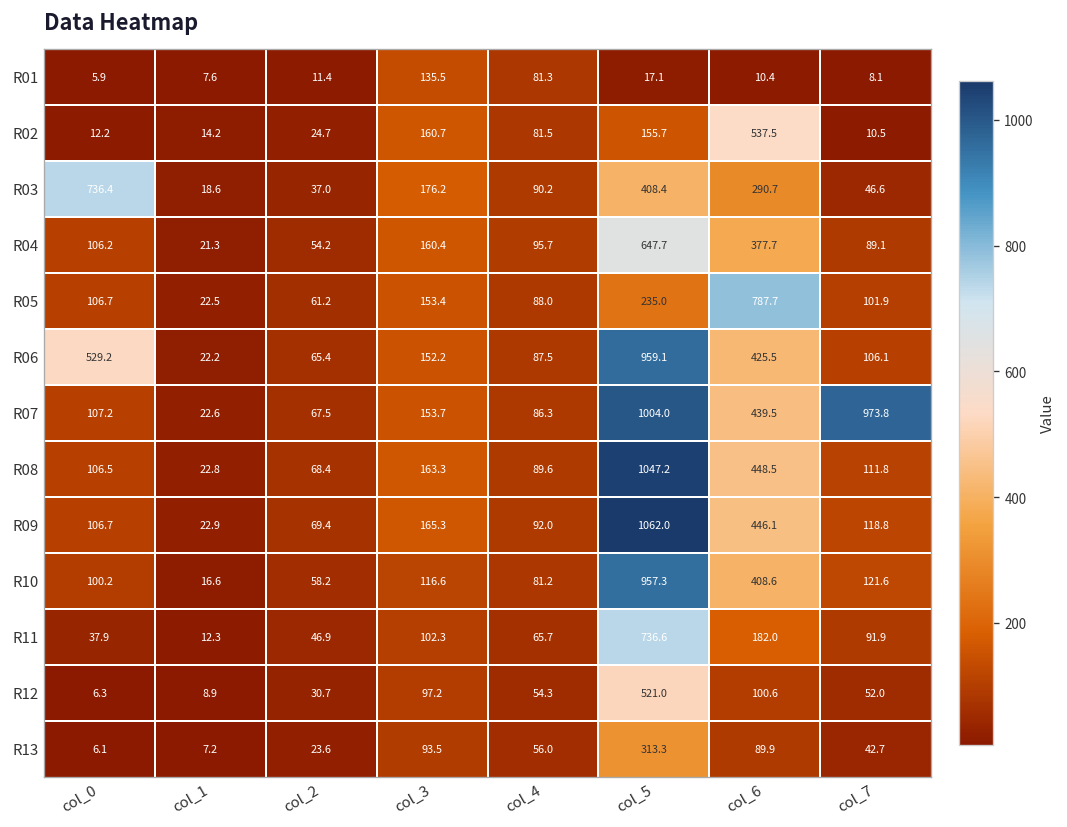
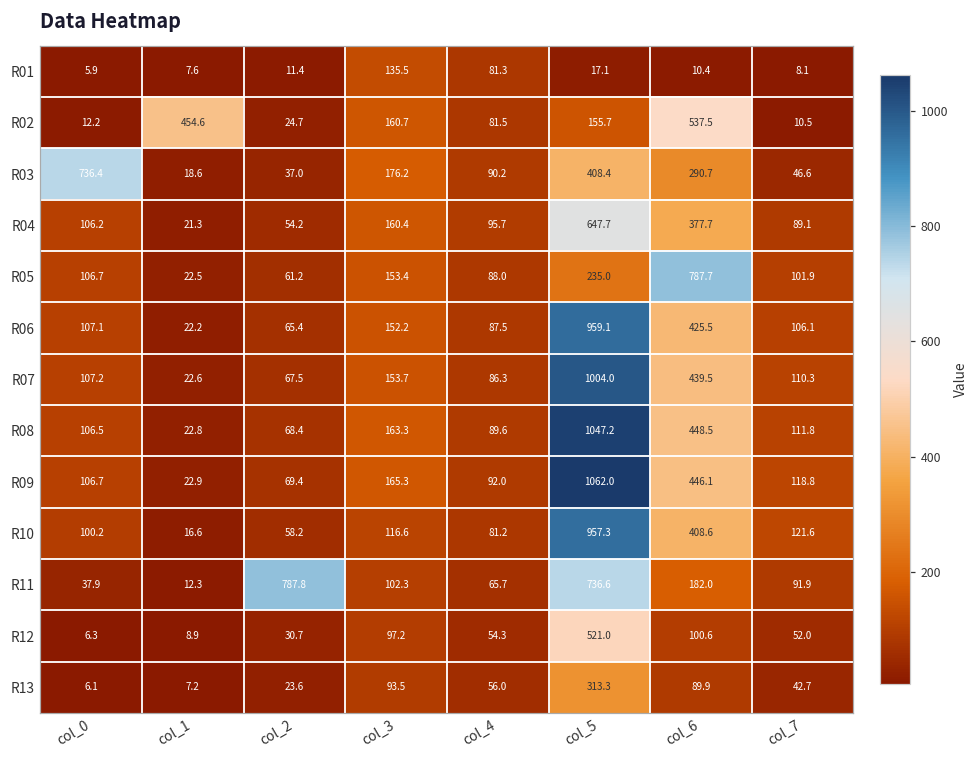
  {
    "R01": {
      "col_0": 5.9,
      "col_1": 7.6,
      "col_2": 11.4,
      "col_3": 135.5,
      "col_4": 81.3,
      "col_5": 17.1,
      "col_6": 10.4,
      "col_7": 8.1
    },
    "R02": {
      "col_0": 12.2,
-     "col_1": 14.2,
+     "col_1": 454.6,
      "col_2": 24.7,
      "col_3": 160.7,
      "col_4": 81.5,
      "col_5": 155.7,
      "col_6": 537.5,
      "col_7": 10.5
    },
    "R03": {
      "col_0": 736.4,
      "col_1": 18.6,
      "col_2": 37.0,
      "col_3": 176.2,
      "col_4": 90.2,
      "col_5": 408.4,
      "col_6": 290.7,
      "col_7": 46.6
    },
    "R04": {
      "col_0": 106.2,
      "col_1": 21.3,
      "col_2": 54.2,
      "col_3": 160.4,
      "col_4": 95.7,
      "col_5": 647.7,
      "col_6": 377.7,
      "col_7": 89.1
    },
    "R05": {
      "col_0": 106.7,
      "col_1": 22.5,
      "col_2": 61.2,
      "col_3": 153.4,
      "col_4": 88.0,
      "col_5": 235.0,
      "col_6": 787.7,
      "col_7": 101.9
    },
    "R06": {
-     "col_0": 529.2,
+     "col_0": 107.1,
      "col_1": 22.2,
      "col_2": 65.4,
      "col_3": 152.2,
      "col_4": 87.5,
      "col_5": 959.1,
      "col_6": 425.5,
      "col_7": 106.1
    },
    "R07": {
      "col_0": 107.2,
      "col_1": 22.6,
      "col_2": 67.5,
      "col_3": 153.7,
      "col_4": 86.3,
      "col_5": 1004.0,
      "col_6": 439.5,
-     "col_7": 973.8
+     "col_7": 110.3
    },
    "R08": {
      "col_0": 106.5,
      "col_1": 22.8,
      "col_2": 68.4,
      "col_3": 163.3,
      "col_4": 89.6,
      "col_5": 1047.2,
      "col_6": 448.5,
      "col_7": 111.8
    },
    "R09": {
      "col_0": 106.7,
      "col_1": 22.9,
      "col_2": 69.4,
      "col_3": 165.3,
      "col_4": 92.0,
      "col_5": 1062.0,
      "col_6": 446.1,
      "col_7": 118.8
    },
    "R10": {
      "col_0": 100.2,
      "col_1": 16.6,
      "col_2": 58.2,
      "col_3": 116.6,
      "col_4": 81.2,
      "col_5": 957.3,
      "col_6": 408.6,
      "col_7": 121.6
    },
    "R11": {
      "col_0": 37.9,
      "col_1": 12.3,
-     "col_2": 46.9,
+     "col_2": 787.8,
      "col_3": 102.3,
      "col_4": 65.7,
      "col_5": 736.6,
      "col_6": 182.0,
      "col_7": 91.9
    },
    "R12": {
      "col_0": 6.3,
      "col_1": 8.9,
      "col_2": 30.7,
      "col_3": 97.2,
      "col_4": 54.3,
      "col_5": 521.0,
      "col_6": 100.6,
      "col_7": 52.0
    },
    "R13": {
      "col_0": 6.1,
      "col_1": 7.2,
      "col_2": 23.6,
      "col_3": 93.5,
      "col_4": 56.0,
      "col_5": 313.3,
      "col_6": 89.9,
      "col_7": 42.7
    }
  }
